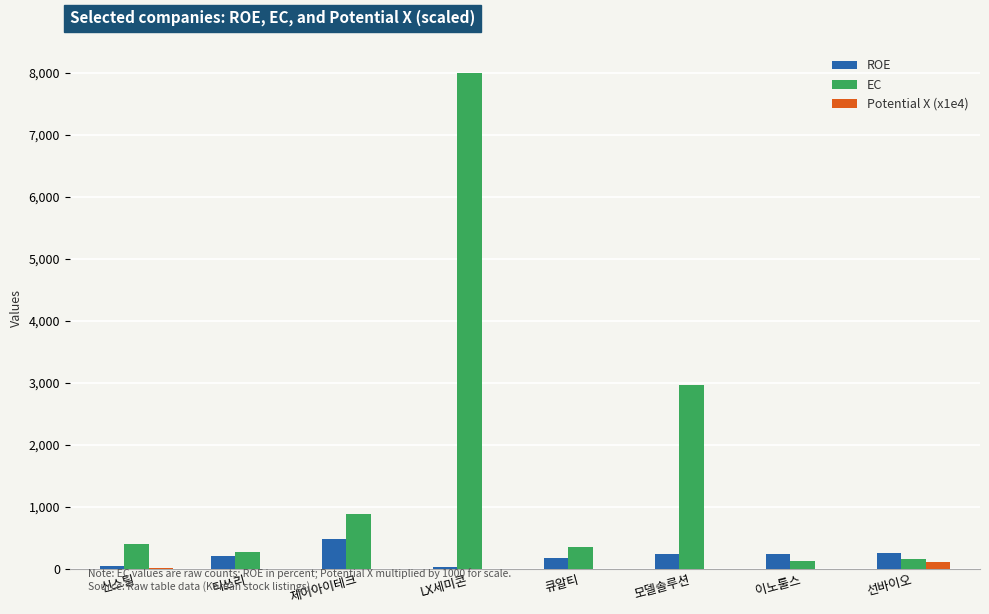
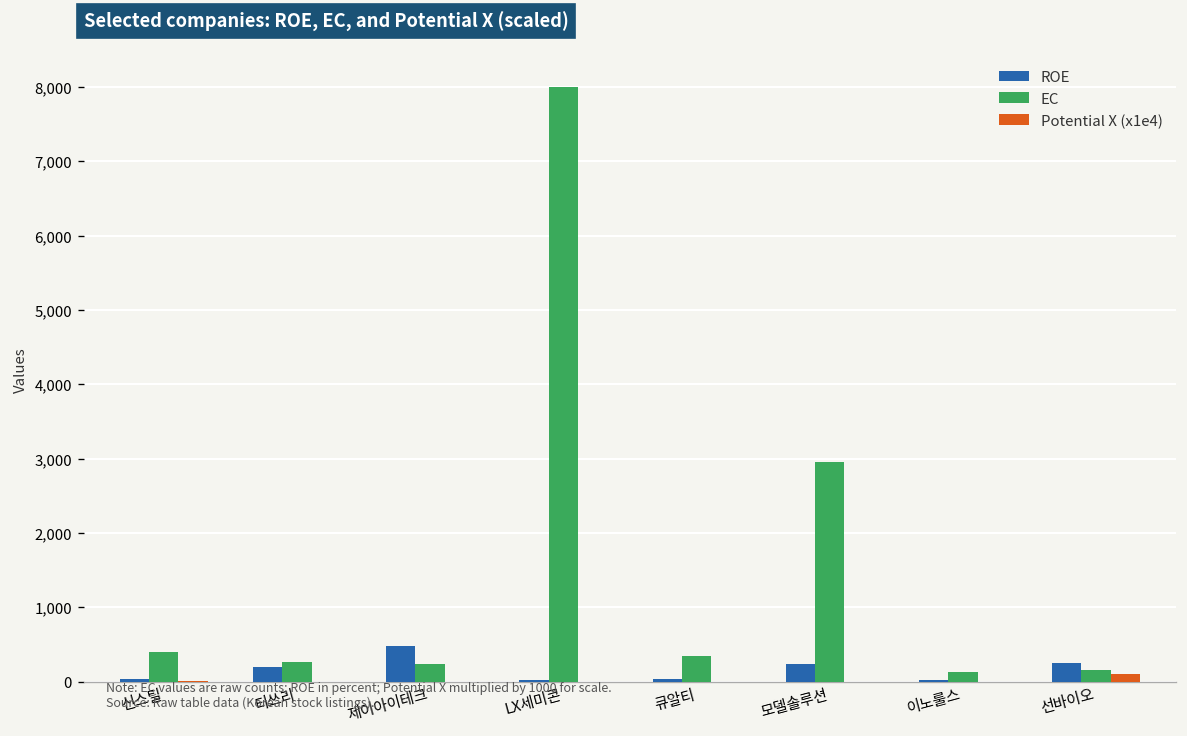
  {
    "ROE": {
      "티쓰리": "200",
      "제이아이테크": "500",
-     "큐알티": "200",
+     "큐알티": "0",
      "모델솔루션": "200",
-     "이노룰스": "200",
+     "이노룰스": "0",
      "선바이오": "300"
    },
    "EC": {
      "신스틸": "400",
      "티쓰리": "300",
-     "제이아이테크": "900",
+     "제이아이테크": "200",
      "LX세미콘": "8,000",
      "큐알티": "400",
      "모델솔루션": "3,000",
      "이노룰스": "100",
      "선바이오": "200"
    },
    "Potential X (x1e4)": {
      "티쓰리": "0",
      "제이아이테크": "0",
      "LX세미콘": "0",
      "큐알티": "0",
      "모델솔루션": "0",
      "이노룰스": "0",
      "선바이오": "100"
    }
  }
